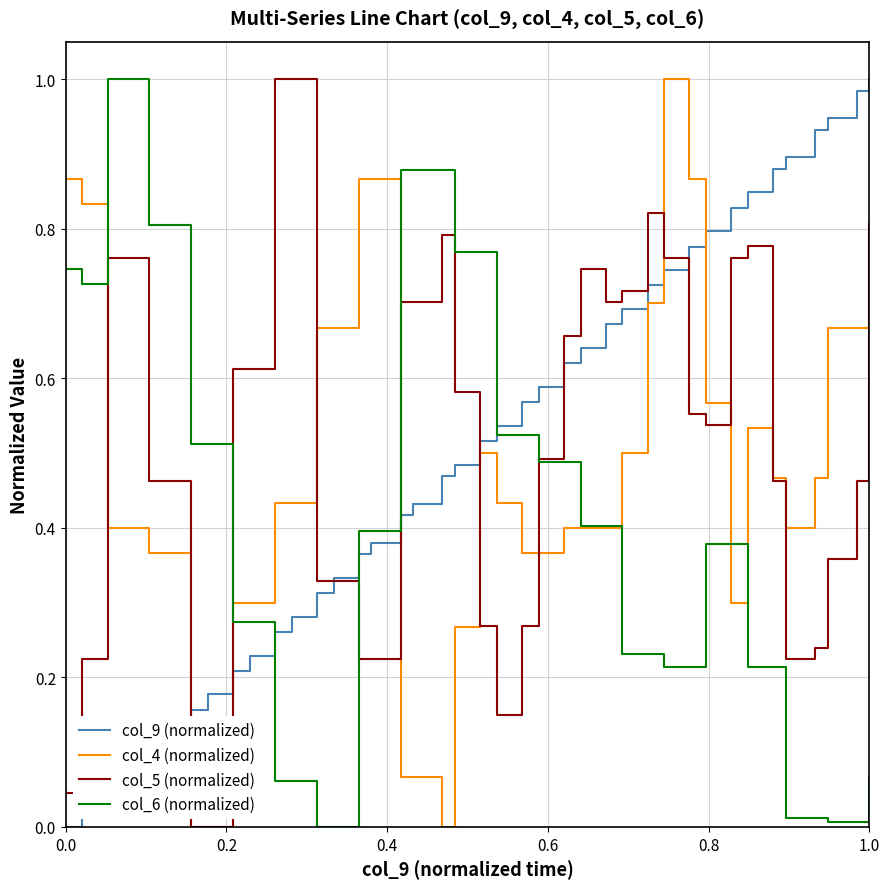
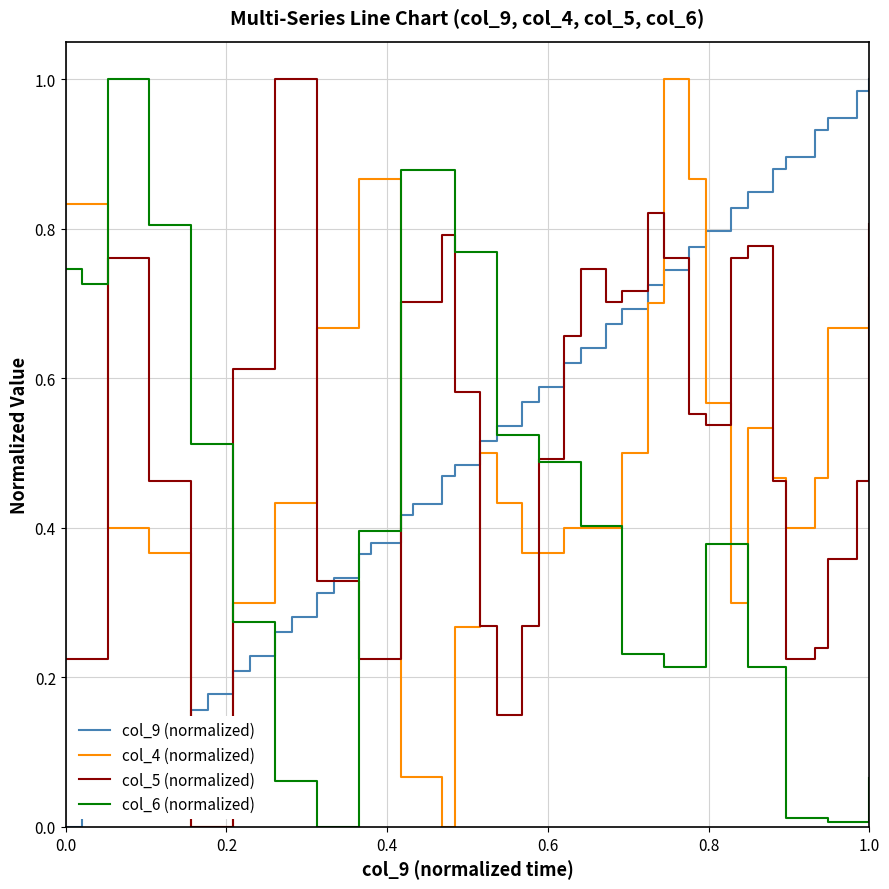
  {
    "col_9 (normalized)": {
      "0.0": 0.00,
      "1.0": 1.00
    },
    "col_4 (normalized)": {
-     "0.0": 0.87,
+     "0.0": 0.83,
      "1.0": 0.73
    },
    "col_5 (normalized)": {
-     "0.0": 0.04,
+     "0.0": 0.22,
      "1.0": 0.81
    },
    "col_6 (normalized)": {
      "0.0": 0.75,
      "1.0": 0.07
    }
  }
